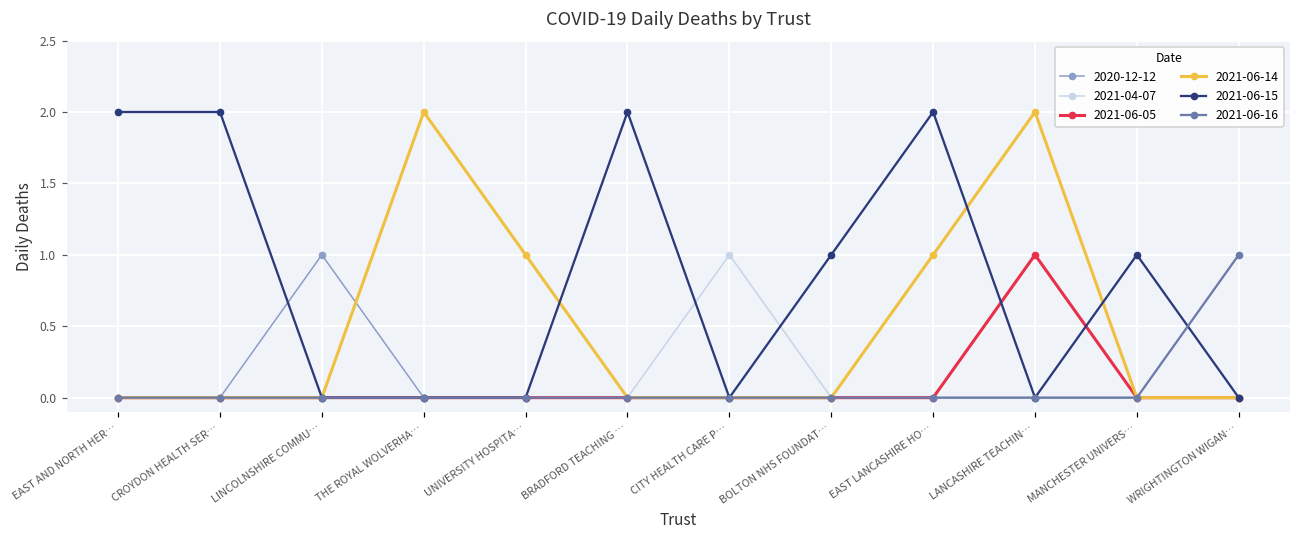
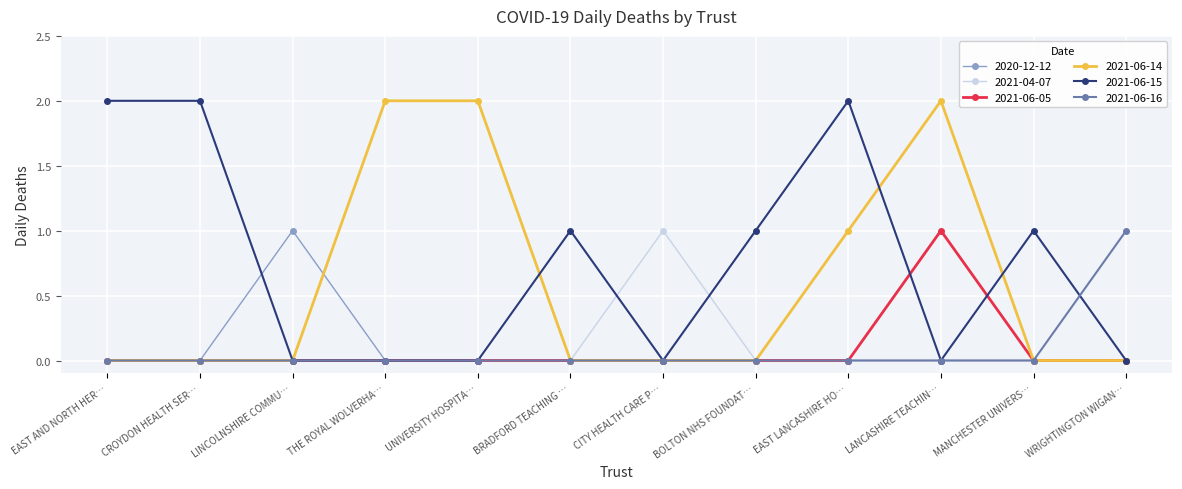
  {
    "2021-04-07": {
      "CITY HEALTH CARE P…": 1
    },
    "2021-06-05": {
      "LANCASHIRE TEACHIN…": 1
    },
    "2021-06-14": {
      "THE ROYAL WOLVERHA…": 2,
-     "UNIVERSITY HOSPITA…": 1,
+     "UNIVERSITY HOSPITA…": 2,
      "EAST LANCASHIRE HO…": 1,
      "LANCASHIRE TEACHIN…": 2
    },
    "2021-06-15": {
      "EAST AND NORTH HER…": 2,
      "CROYDON HEALTH SER…": 2,
-     "BRADFORD TEACHING …": 2,
+     "BRADFORD TEACHING …": 1,
      "BOLTON NHS FOUNDAT…": 1,
      "EAST LANCASHIRE HO…": 2,
      "MANCHESTER UNIVERS…": 1
    }
  }
